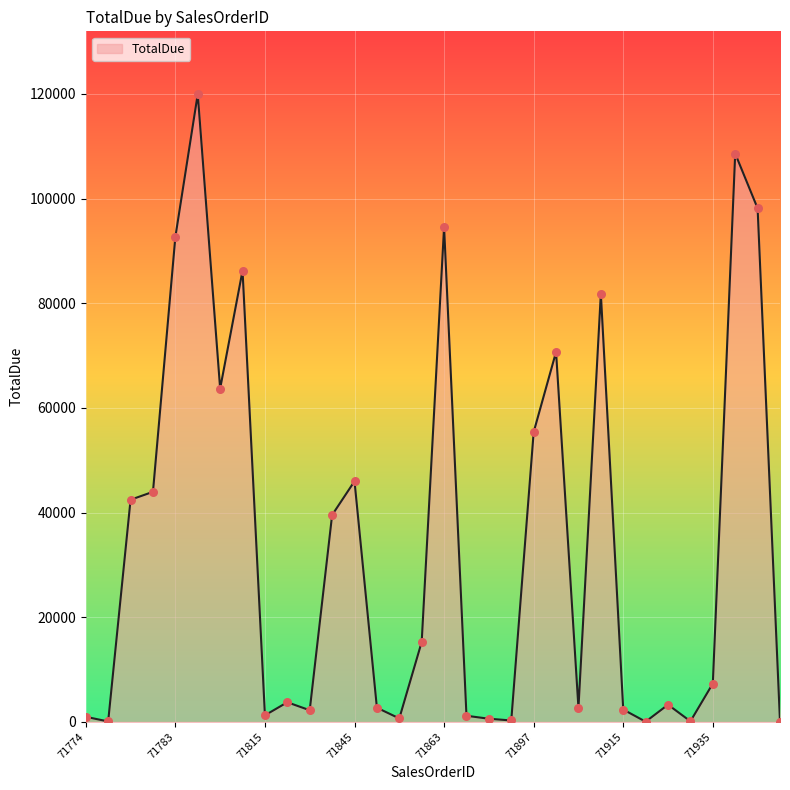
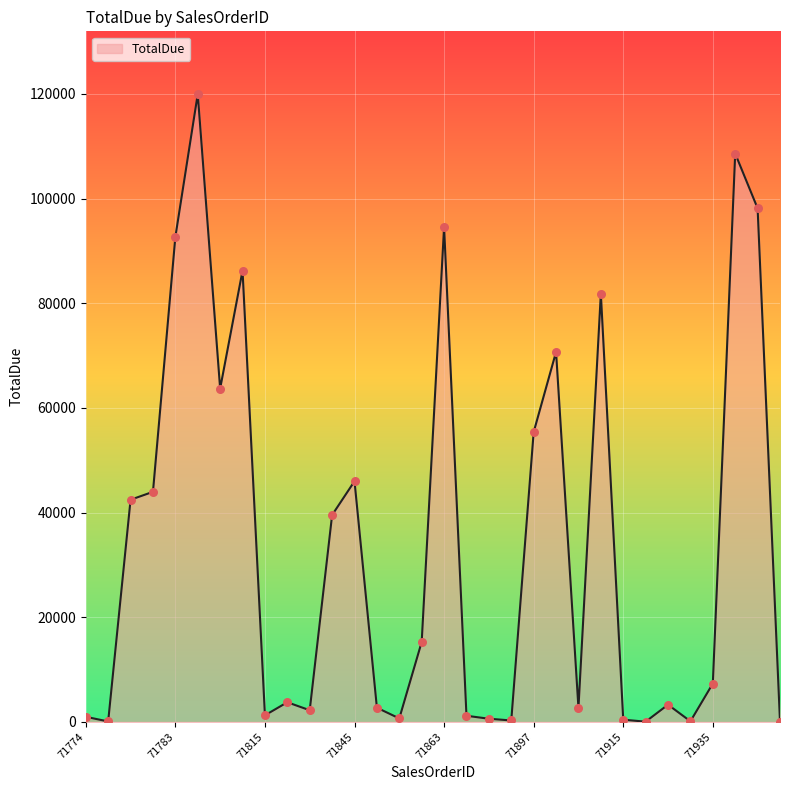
  {
    "71774": 1000,
    "71783": 93000,
    "71815": 1000,
    "71845": 46000,
    "71863": 95000,
    "71897": 55000,
-   "71915": 2000,
+   "71915": 0,
    "71935": 7000
  }
